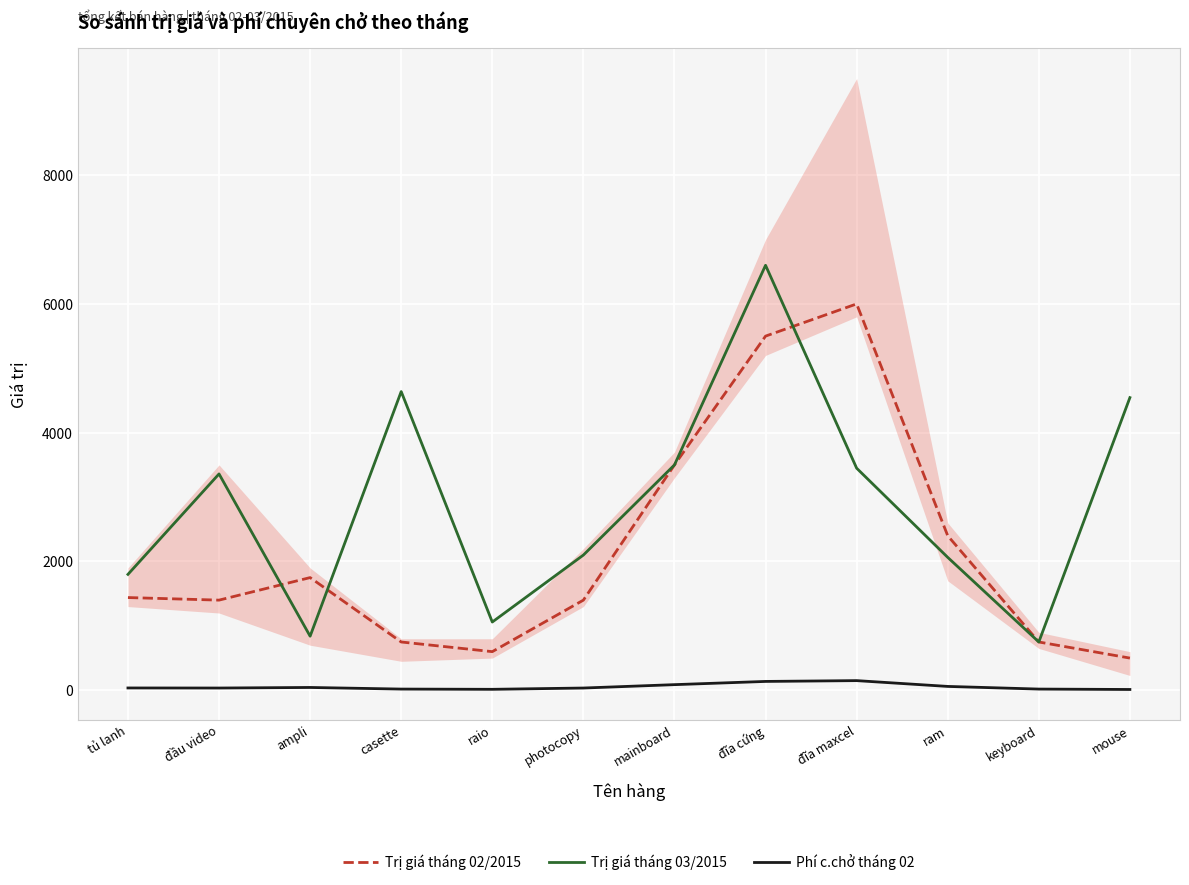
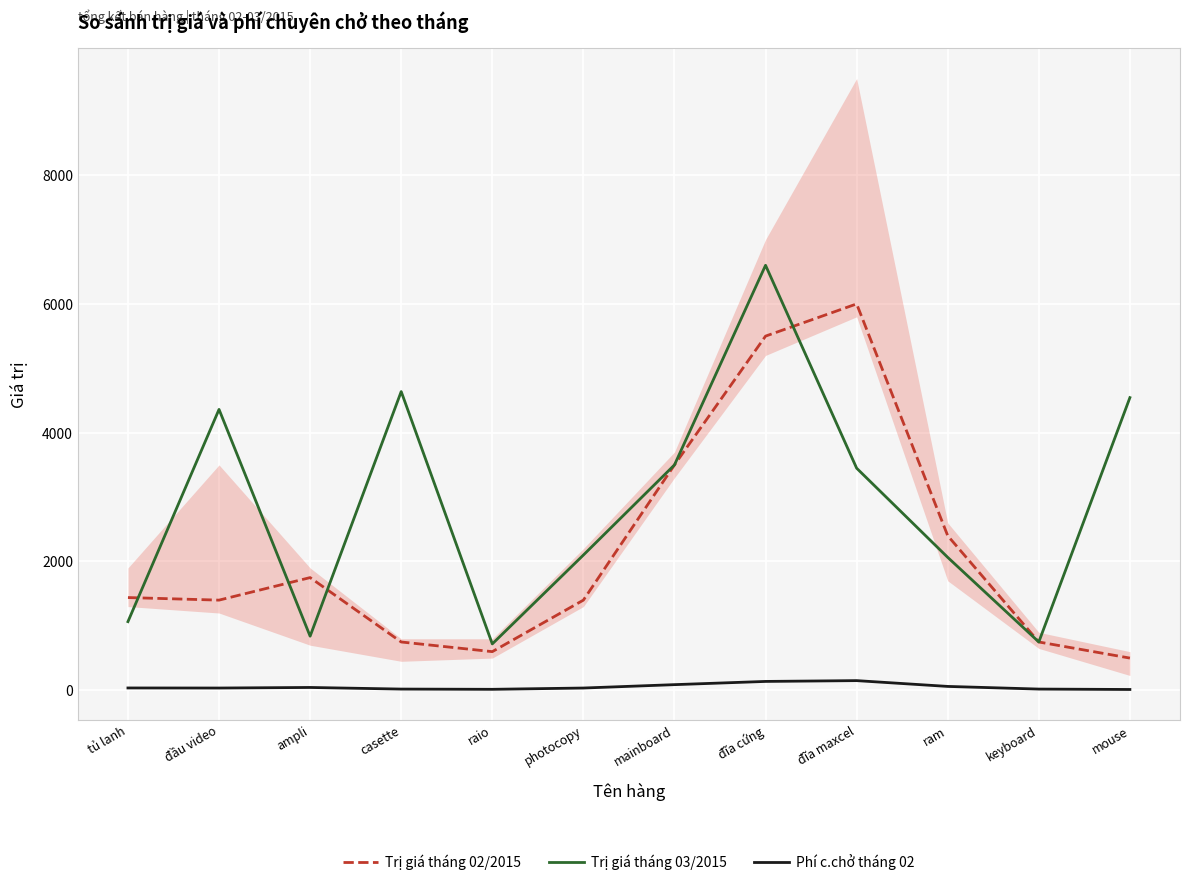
  {
    "Trị giá tháng 03/2015": {
-     "tủ lanh": 1800,
-     "đầu video": 3400,
+     "tủ lanh": 1100,
+     "đầu video": 4400,
      "ampli": 800,
      "casette": 4600,
-     "raio": 1100,
+     "raio": 700,
      "photocopy": 2100,
      "đĩa cứng": 6600,
      "đĩa maxcel": 3400,
      "ram": 2100,
      "mouse": 4500
    },
    "Phí c.chở tháng 02": {
      "tủ lanh": 0,
      "đầu video": 0,
      "ampli": 0,
      "casette": 0,
      "raio": 0,
      "photocopy": 0,
      "mainboard": 100,
      "đĩa cứng": 100,
      "đĩa maxcel": 200,
      "ram": 100,
      "keyboard": 0,
      "mouse": 0
    }
  }
